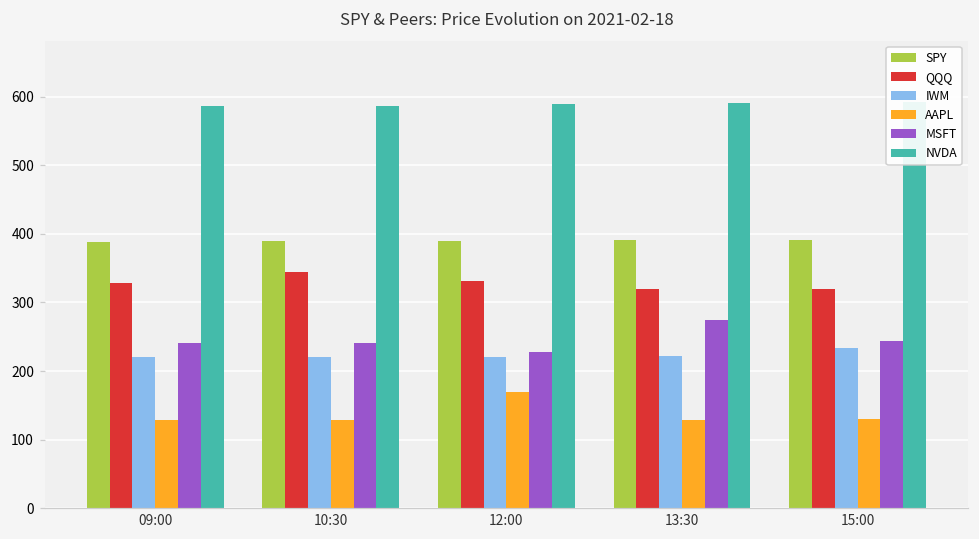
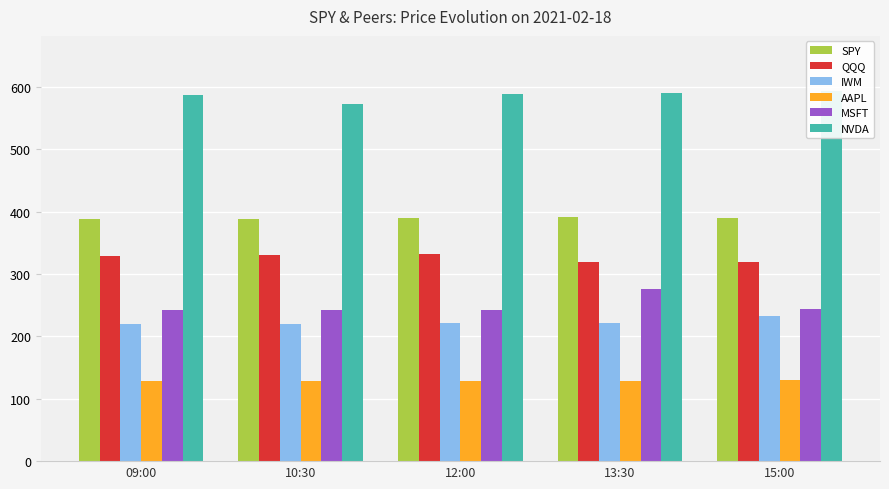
  {
    "SPY": {
      "09:00": 390,
      "10:30": 390,
      "12:00": 390,
      "13:30": 390,
      "15:00": 390
    },
    "QQQ": {
      "09:00": 330,
-     "10:30": 340,
+     "10:30": 330,
      "12:00": 330,
      "13:30": 320,
      "15:00": 320
    },
    "IWM": {
      "09:00": 220,
      "10:30": 220,
      "12:00": 220,
      "13:30": 220,
      "15:00": 230
    },
    "AAPL": {
      "09:00": 130,
      "10:30": 130,
-     "12:00": 170,
+     "12:00": 130,
      "13:30": 130,
      "15:00": 130
    },
    "MSFT": {
      "09:00": 240,
      "10:30": 240,
-     "12:00": 230,
+     "12:00": 240,
      "13:30": 280,
      "15:00": 240
    },
    "NVDA": {
      "09:00": 590,
-     "10:30": 590,
+     "10:30": 570,
      "12:00": 590,
      "13:30": 590
    }
  }
